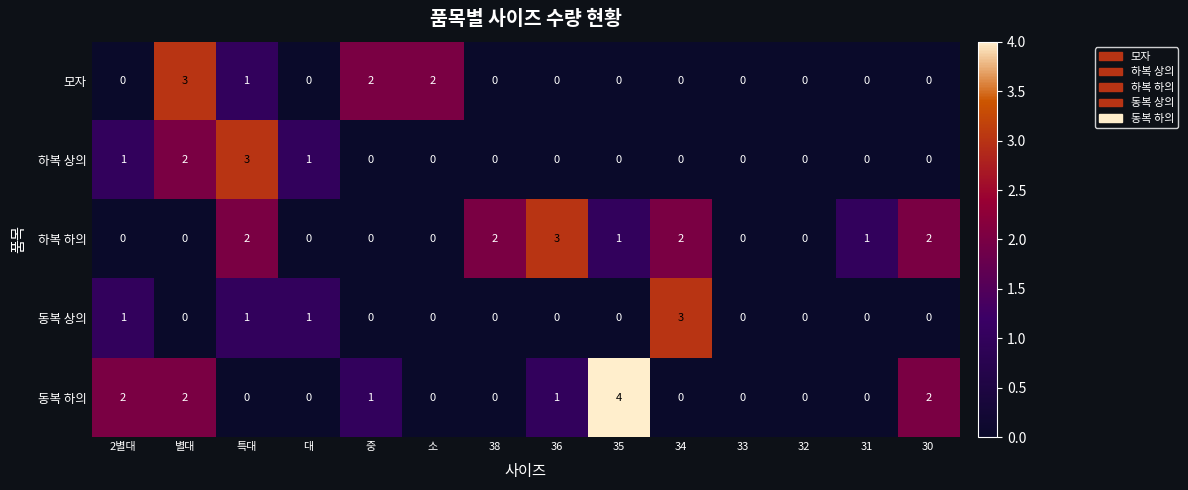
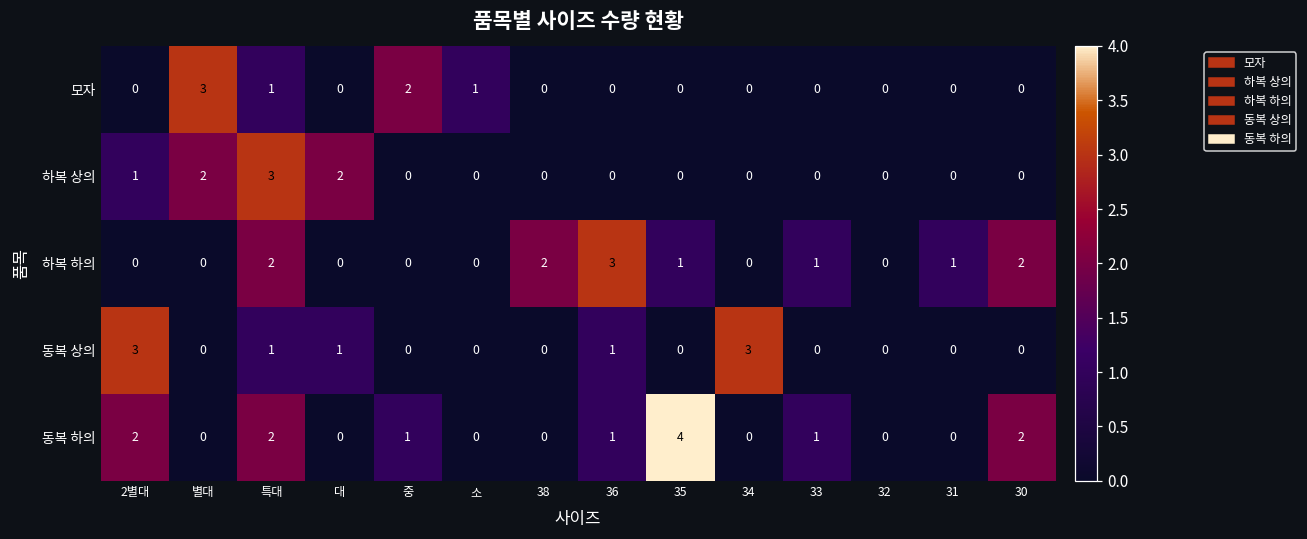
  {
    "모자": {
      "2별대": 0,
      "별대": 3,
      "특대": 1,
      "대": 0,
      "중": 2,
-     "소": 2,
+     "소": 1,
      "38": 0,
      "36": 0,
      "35": 0,
      "34": 0,
      "33": 0,
      "32": 0,
      "31": 0,
      "30": 0
    },
    "하복 상의": {
      "2별대": 1,
      "별대": 2,
      "특대": 3,
-     "대": 1,
+     "대": 2,
      "중": 0,
      "소": 0,
      "38": 0,
      "36": 0,
      "35": 0,
      "34": 0,
      "33": 0,
      "32": 0,
      "31": 0,
      "30": 0
    },
    "하복 하의": {
      "2별대": 0,
      "별대": 0,
      "특대": 2,
      "대": 0,
      "중": 0,
      "소": 0,
      "38": 2,
      "36": 3,
      "35": 1,
-     "34": 2,
-     "33": 0,
+     "34": 0,
+     "33": 1,
      "32": 0,
      "31": 1,
      "30": 2
    },
    "동복 상의": {
-     "2별대": 1,
+     "2별대": 3,
      "별대": 0,
      "특대": 1,
      "대": 1,
      "중": 0,
      "소": 0,
      "38": 0,
-     "36": 0,
+     "36": 1,
      "35": 0,
      "34": 3,
      "33": 0,
      "32": 0,
      "31": 0,
      "30": 0
    },
    "동복 하의": {
      "2별대": 2,
-     "별대": 2,
-     "특대": 0,
+     "별대": 0,
+     "특대": 2,
      "대": 0,
      "중": 1,
      "소": 0,
      "38": 0,
      "36": 1,
      "35": 4,
      "34": 0,
-     "33": 0,
+     "33": 1,
      "32": 0,
      "31": 0,
      "30": 2
    }
  }
